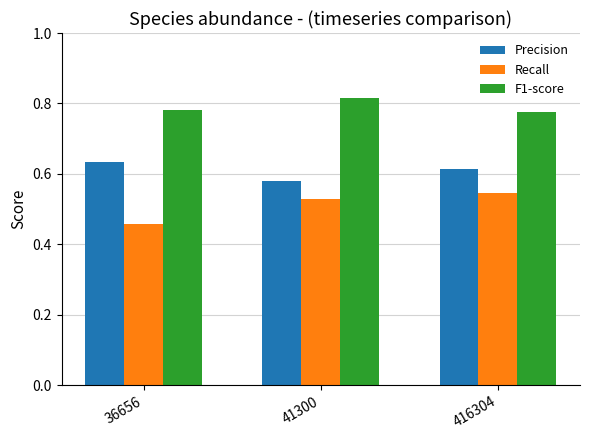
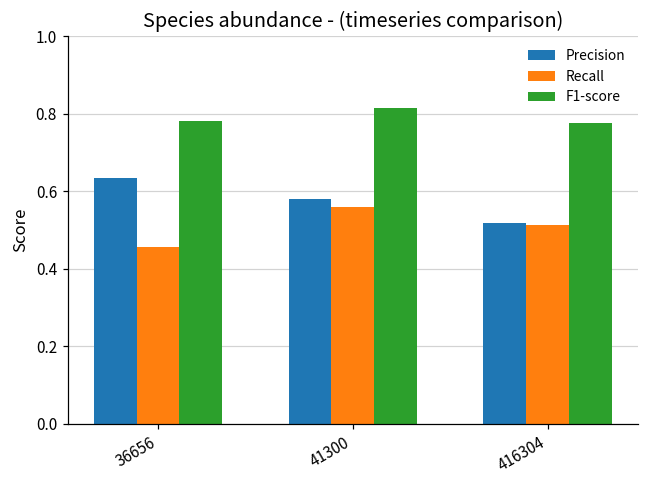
  {
    "Precision": {
      "36656": 0.63,
      "41300": 0.58,
-     "416304": 0.61
+     "416304": 0.52
    },
    "Recall": {
      "36656": 0.46,
-     "41300": 0.53,
-     "416304": 0.55
+     "41300": 0.56,
+     "416304": 0.51
    },
    "F1-score": {
      "36656": 0.78,
      "41300": 0.82,
      "416304": 0.78
    }
  }
